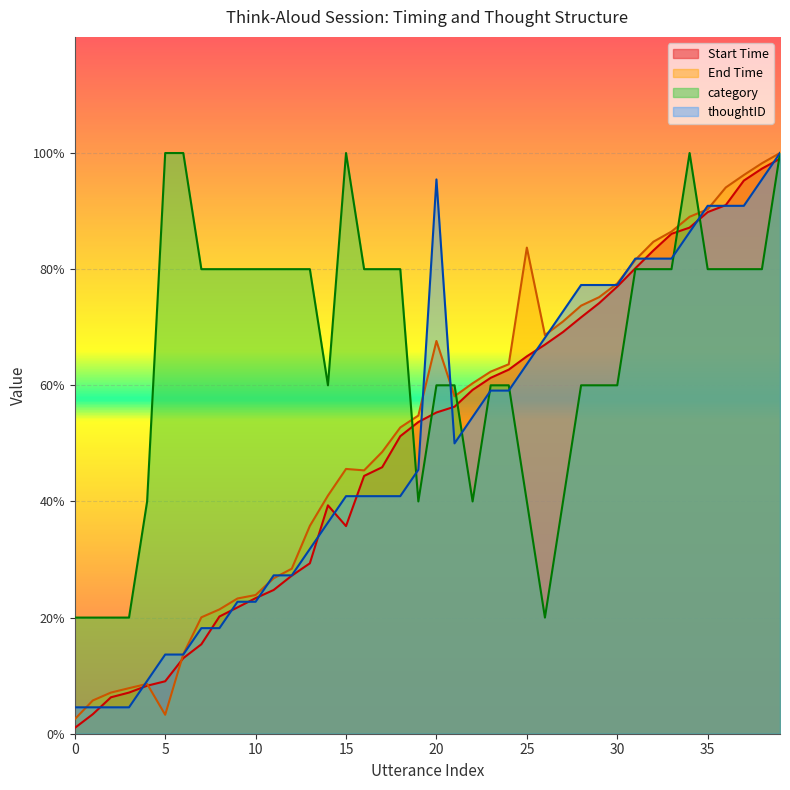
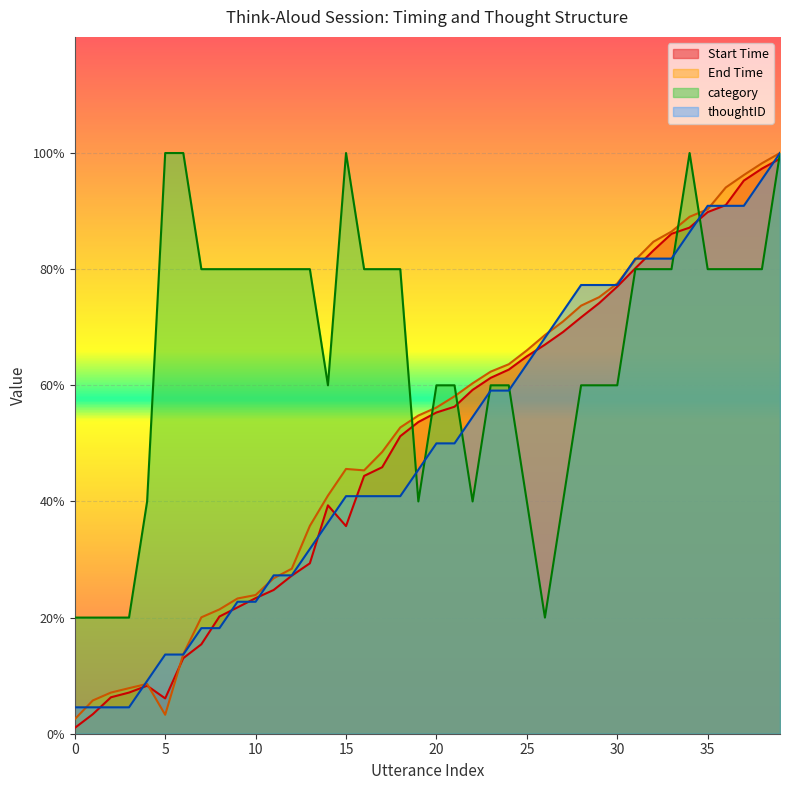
  {
    "Start Time": {
      "0": "1%",
-     "5": "9%",
+     "5": "6%",
      "10": "23%",
      "15": "36%",
      "20": "55%",
      "25": "65%",
      "35": "90%"
    },
    "End Time": {
      "0": "3%",
      "5": "3%",
      "10": "24%",
      "15": "46%",
-     "20": "68%",
-     "25": "84%",
+     "20": "56%",
+     "25": "66%",
      "35": "90%"
    },
    "category": {
      "0": "20%",
      "5": "100%",
      "10": "80%",
      "15": "100%",
      "20": "60%",
      "25": "40%",
      "30": "60%",
      "35": "80%"
    },
    "thoughtID": {
      "0": "5%",
      "5": "14%",
      "10": "23%",
      "15": "41%",
-     "20": "95%",
+     "20": "50%",
      "25": "64%",
      "35": "91%"
    }
  }
